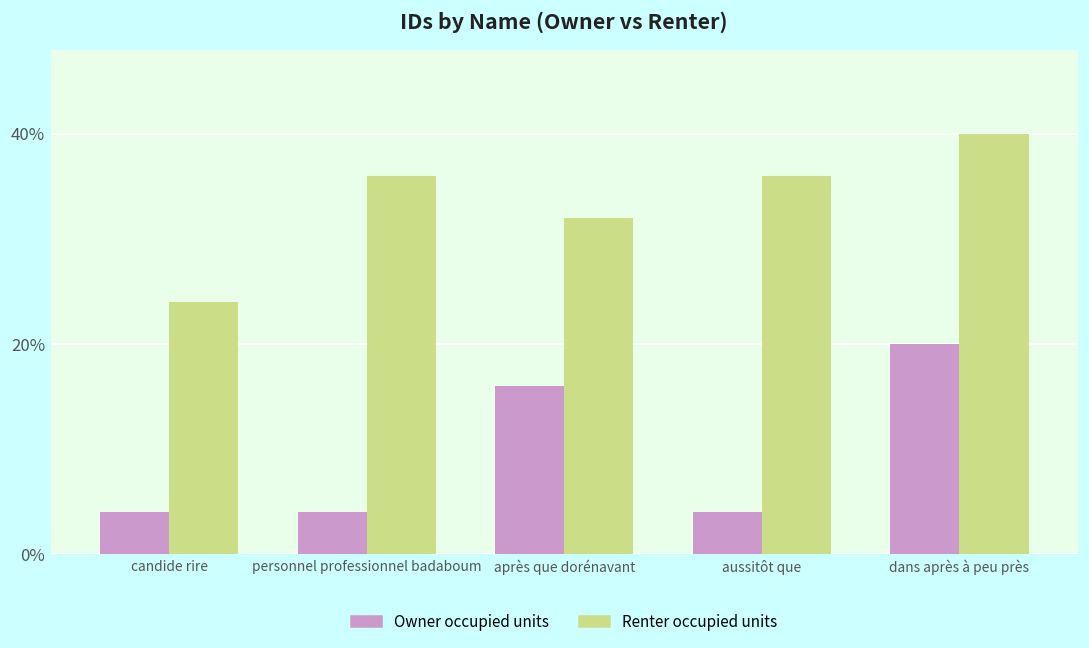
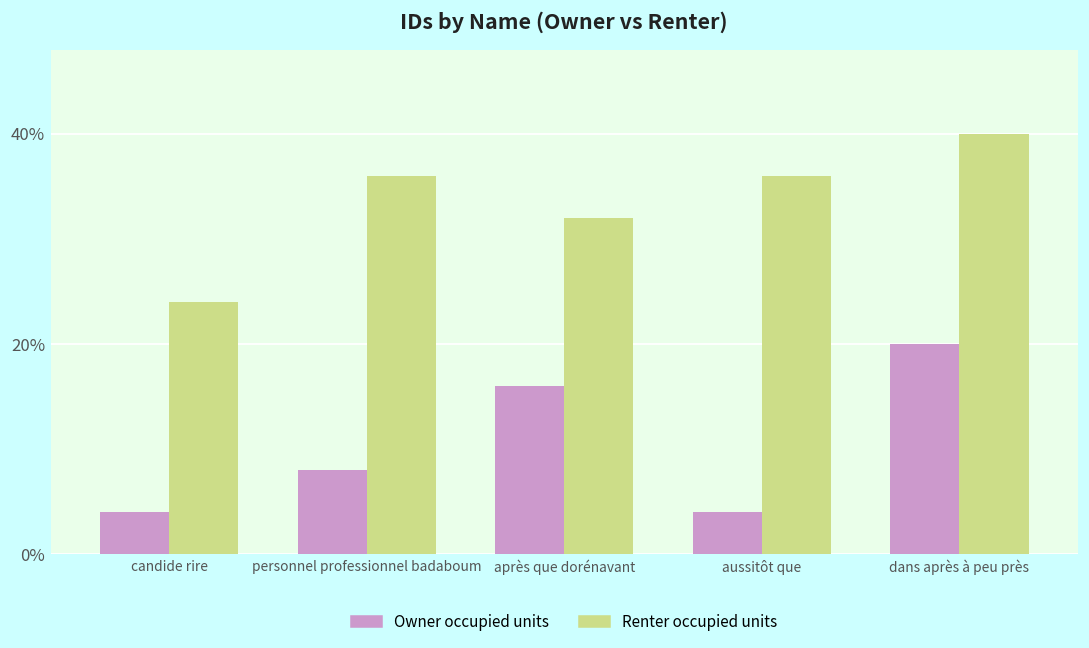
  {
    "Owner occupied units": {
      "candide rire": "4%",
-     "personnel professionnel badaboum": "4%",
+     "personnel professionnel badaboum": "8%",
      "après que dorénavant": "16%",
      "aussitôt que": "4%",
      "dans après à peu près": "20%"
    },
    "Renter occupied units": {
      "candide rire": "24%",
      "personnel professionnel badaboum": "36%",
      "après que dorénavant": "32%",
      "aussitôt que": "36%",
      "dans après à peu près": "40%"
    }
  }
